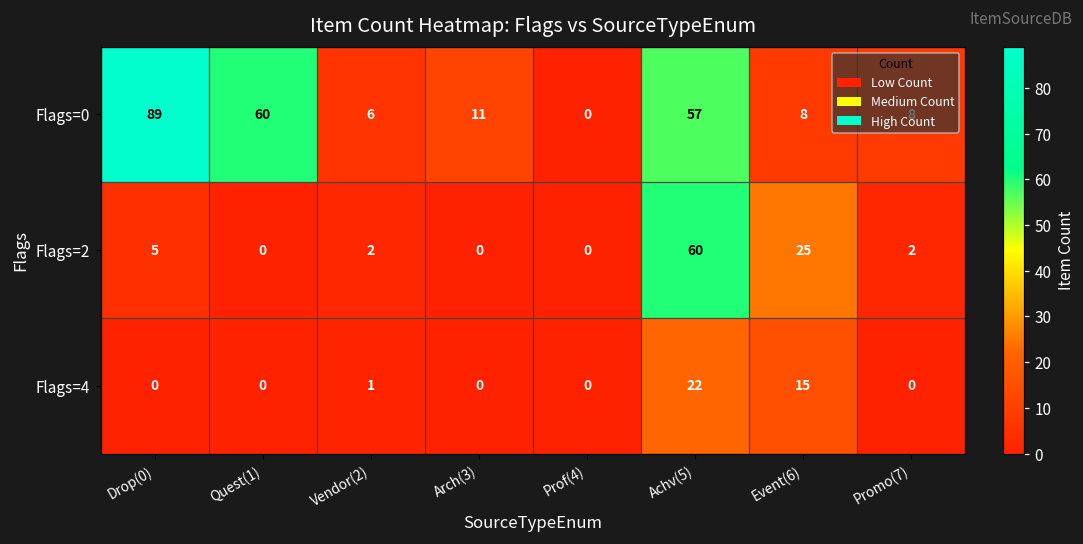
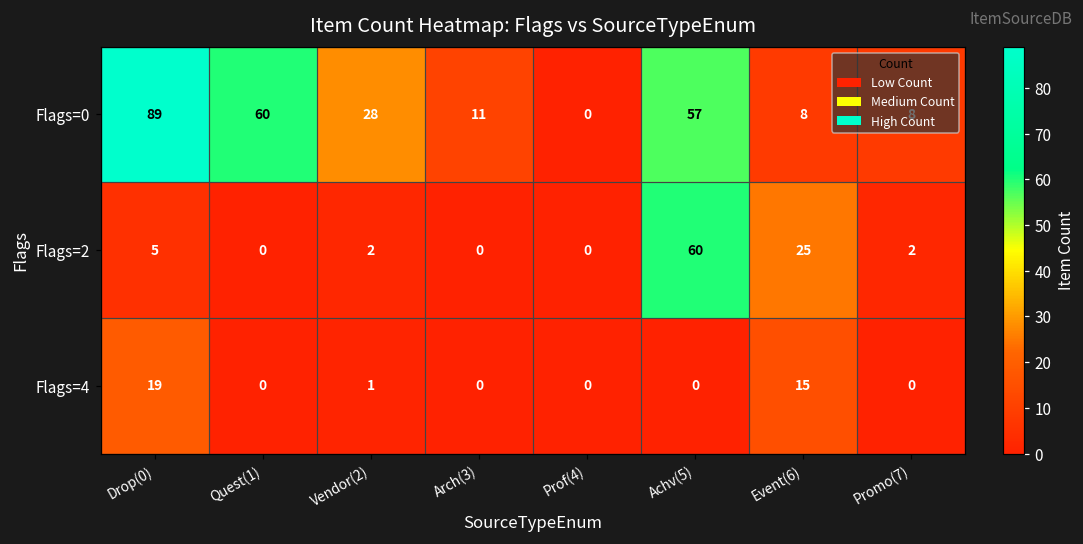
  {
    "Flags=0": {
      "Drop(0)": 89,
      "Quest(1)": 60,
-     "Vendor(2)": 6,
+     "Vendor(2)": 28,
      "Arch(3)": 11,
      "Prof(4)": 0,
      "Achv(5)": 57,
      "Event(6)": 8
    },
    "Flags=2": {
      "Drop(0)": 5,
      "Quest(1)": 0,
      "Vendor(2)": 2,
      "Arch(3)": 0,
      "Prof(4)": 0,
      "Achv(5)": 60,
      "Event(6)": 25,
      "Promo(7)": 2
    },
    "Flags=4": {
-     "Drop(0)": 0,
+     "Drop(0)": 19,
      "Quest(1)": 0,
      "Vendor(2)": 1,
      "Arch(3)": 0,
      "Prof(4)": 0,
-     "Achv(5)": 22,
+     "Achv(5)": 0,
      "Event(6)": 15,
      "Promo(7)": 0
    }
  }
